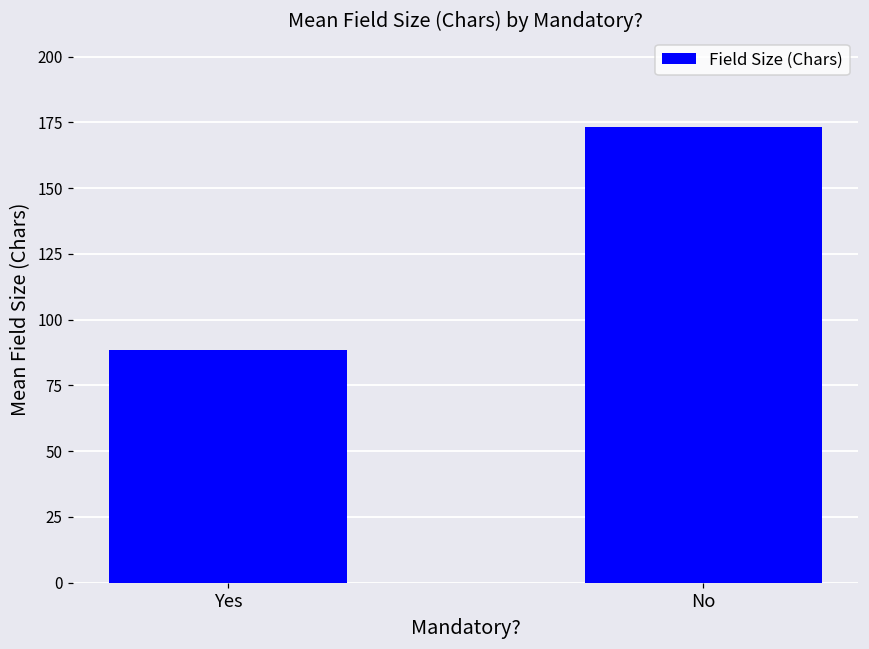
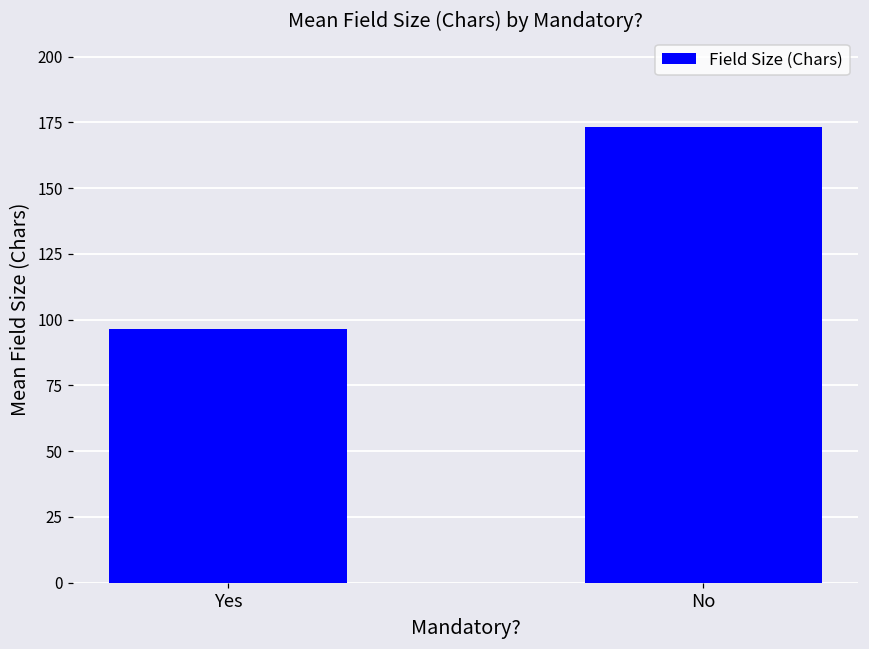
  {
-   "Yes": 89,
+   "Yes": 96,
    "No": 173
  }
